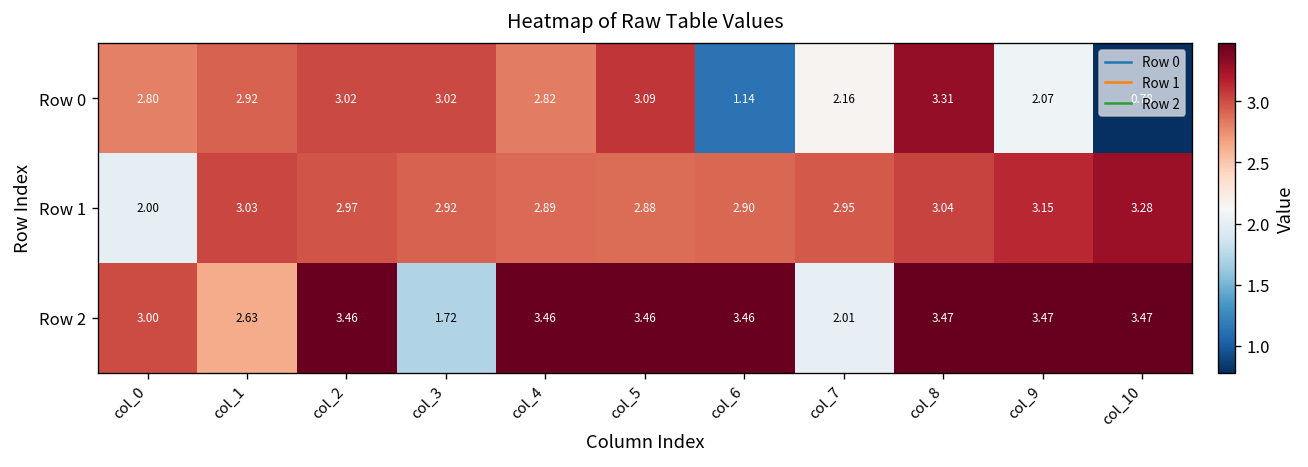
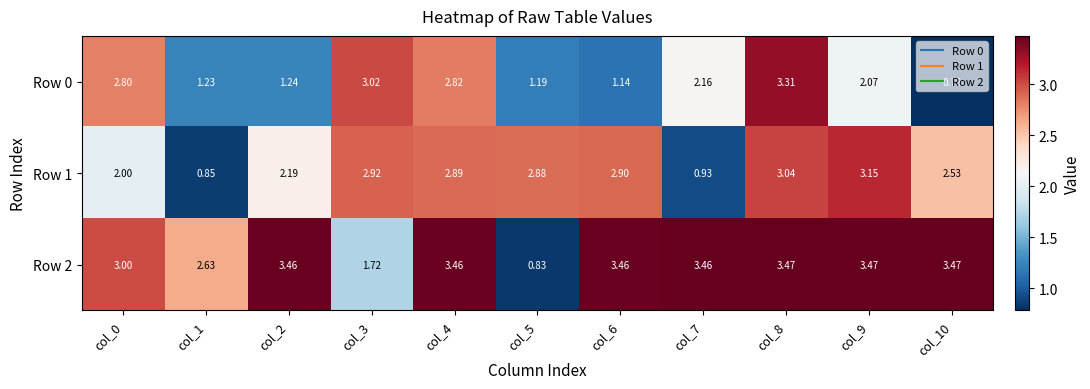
  {
    "Row 0": {
      "col_0": 2.80,
-     "col_1": 2.92,
-     "col_2": 3.02,
+     "col_1": 1.23,
+     "col_2": 1.24,
      "col_3": 3.02,
      "col_4": 2.82,
-     "col_5": 3.09,
+     "col_5": 1.19,
      "col_6": 1.14,
      "col_7": 2.16,
      "col_8": 3.31,
      "col_9": 2.07
    },
    "Row 1": {
      "col_0": 2.00,
-     "col_1": 3.03,
-     "col_2": 2.97,
+     "col_1": 0.85,
+     "col_2": 2.19,
      "col_3": 2.92,
      "col_4": 2.89,
      "col_5": 2.88,
      "col_6": 2.90,
-     "col_7": 2.95,
+     "col_7": 0.93,
      "col_8": 3.04,
      "col_9": 3.15,
-     "col_10": 3.28
+     "col_10": 2.53
    },
    "Row 2": {
      "col_0": 3.00,
      "col_1": 2.63,
      "col_2": 3.46,
      "col_3": 1.72,
      "col_4": 3.46,
-     "col_5": 3.46,
+     "col_5": 0.83,
      "col_6": 3.46,
-     "col_7": 2.01,
+     "col_7": 3.46,
      "col_8": 3.47,
      "col_9": 3.47,
      "col_10": 3.47
    }
  }
